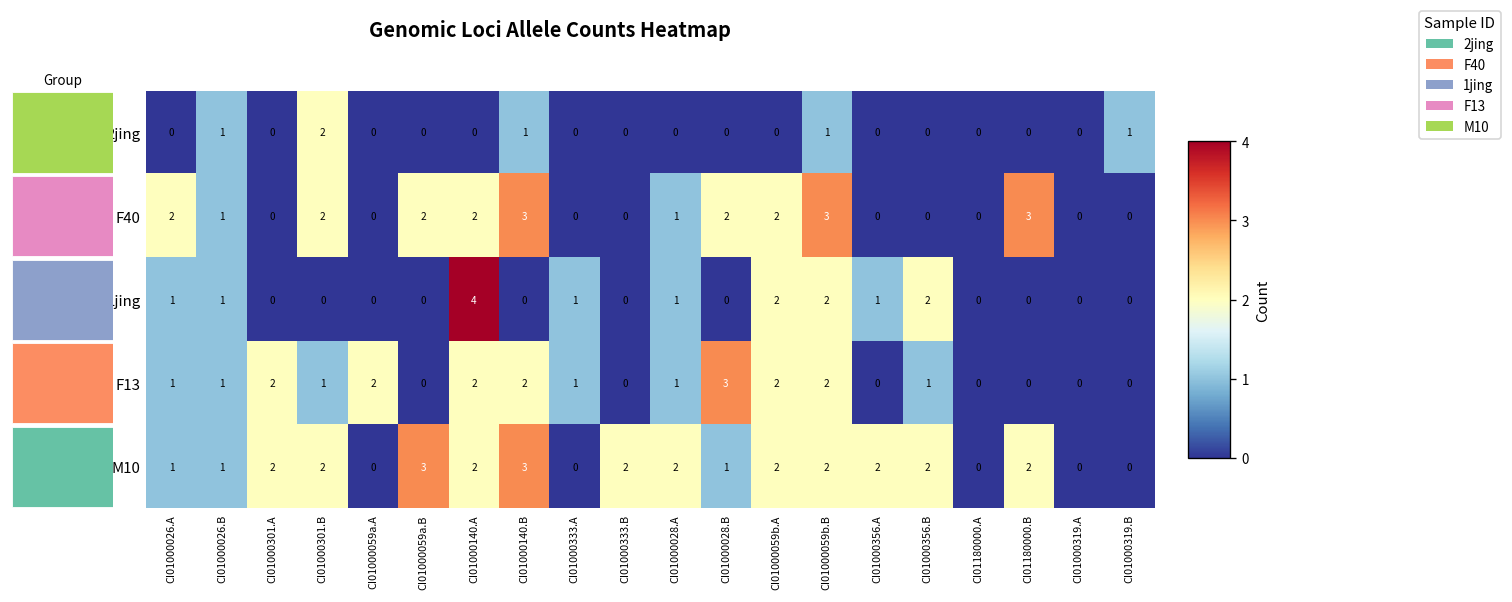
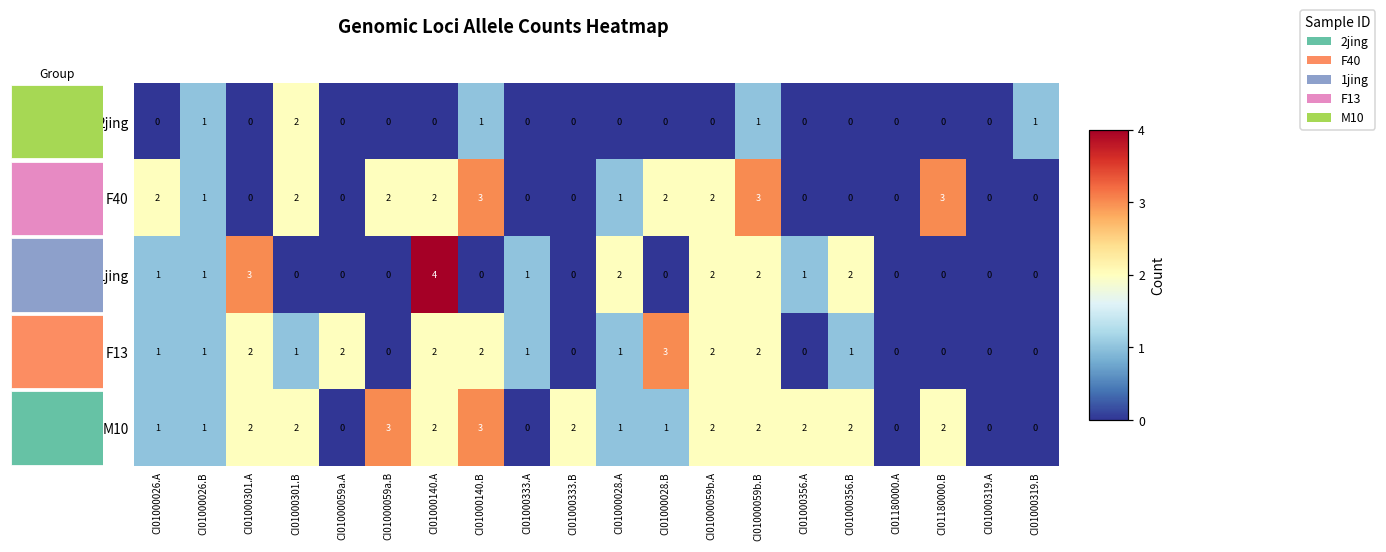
  {
    "2jing": {
      "CI01000026.A": 0,
      "CI01000026.B": 1,
      "CI01000301.A": 0,
      "CI01000301.B": 2,
      "CI01000059a.A": 0,
      "CI01000059a.B": 0,
      "CI01000140.A": 0,
      "CI01000140.B": 1,
      "CI01000333.A": 0,
      "CI01000333.B": 0,
      "CI01000028.A": 0,
      "CI01000028.B": 0,
      "CI01000059b.A": 0,
      "CI01000059b.B": 1,
      "CI01000356.A": 0,
      "CI01000356.B": 0,
      "CI01180000.A": 0,
      "CI01180000.B": 0,
      "CI01000319.A": 0,
      "CI01000319.B": 1
    },
    "F40": {
      "CI01000026.A": 2,
      "CI01000026.B": 1,
      "CI01000301.A": 0,
      "CI01000301.B": 2,
      "CI01000059a.A": 0,
      "CI01000059a.B": 2,
      "CI01000140.A": 2,
      "CI01000140.B": 3,
      "CI01000333.A": 0,
      "CI01000333.B": 0,
      "CI01000028.A": 1,
      "CI01000028.B": 2,
      "CI01000059b.A": 2,
      "CI01000059b.B": 3,
      "CI01000356.A": 0,
      "CI01000356.B": 0,
      "CI01180000.A": 0,
      "CI01180000.B": 3,
      "CI01000319.A": 0,
      "CI01000319.B": 0
    },
    "1jing": {
      "CI01000026.A": 1,
      "CI01000026.B": 1,
-     "CI01000301.A": 0,
+     "CI01000301.A": 3,
      "CI01000301.B": 0,
      "CI01000059a.A": 0,
      "CI01000059a.B": 0,
      "CI01000140.A": 4,
      "CI01000140.B": 0,
      "CI01000333.A": 1,
      "CI01000333.B": 0,
-     "CI01000028.A": 1,
+     "CI01000028.A": 2,
      "CI01000028.B": 0,
      "CI01000059b.A": 2,
      "CI01000059b.B": 2,
      "CI01000356.A": 1,
      "CI01000356.B": 2,
      "CI01180000.A": 0,
      "CI01180000.B": 0,
      "CI01000319.A": 0,
      "CI01000319.B": 0
    },
    "F13": {
      "CI01000026.A": 1,
      "CI01000026.B": 1,
      "CI01000301.A": 2,
      "CI01000301.B": 1,
      "CI01000059a.A": 2,
      "CI01000059a.B": 0,
      "CI01000140.A": 2,
      "CI01000140.B": 2,
      "CI01000333.A": 1,
      "CI01000333.B": 0,
      "CI01000028.A": 1,
      "CI01000028.B": 3,
      "CI01000059b.A": 2,
      "CI01000059b.B": 2,
      "CI01000356.A": 0,
      "CI01000356.B": 1,
      "CI01180000.A": 0,
      "CI01180000.B": 0,
      "CI01000319.A": 0,
      "CI01000319.B": 0
    },
    "M10": {
      "CI01000026.A": 1,
      "CI01000026.B": 1,
      "CI01000301.A": 2,
      "CI01000301.B": 2,
      "CI01000059a.A": 0,
      "CI01000059a.B": 3,
      "CI01000140.A": 2,
      "CI01000140.B": 3,
      "CI01000333.A": 0,
      "CI01000333.B": 2,
-     "CI01000028.A": 2,
+     "CI01000028.A": 1,
      "CI01000028.B": 1,
      "CI01000059b.A": 2,
      "CI01000059b.B": 2,
      "CI01000356.A": 2,
      "CI01000356.B": 2,
      "CI01180000.A": 0,
      "CI01180000.B": 2,
      "CI01000319.A": 0,
      "CI01000319.B": 0
    }
  }
